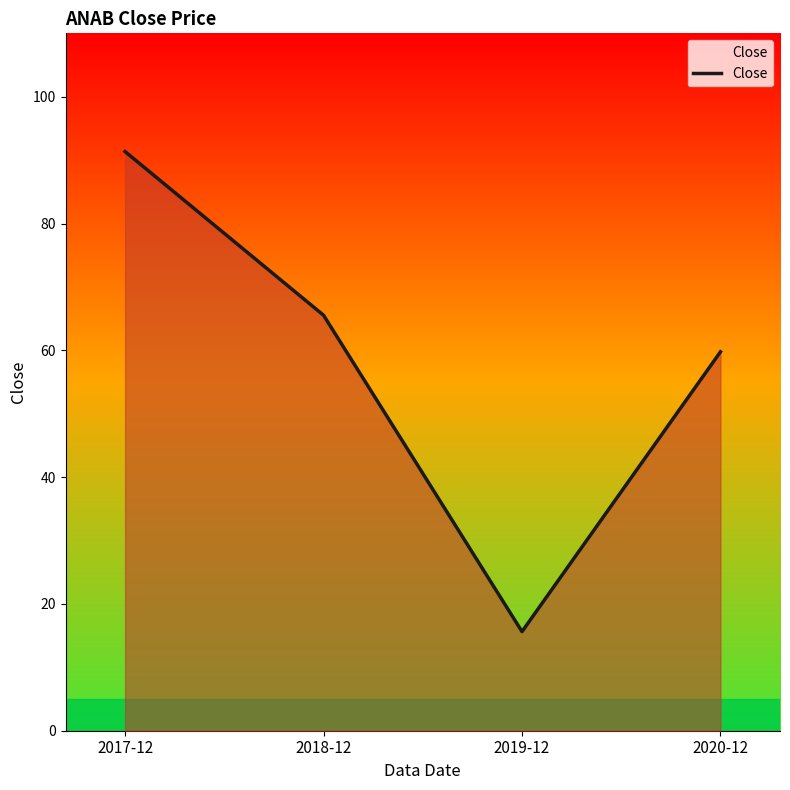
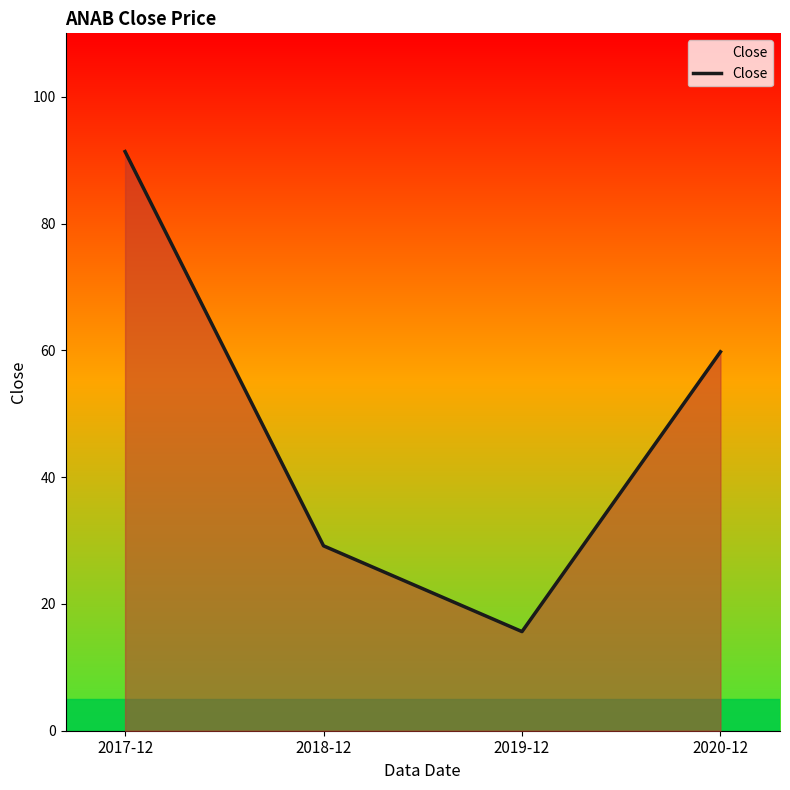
  {
    "2017-12": 91,
-   "2018-12": 66,
+   "2018-12": 29,
    "2019-12": 16,
    "2020-12": 60
  }
